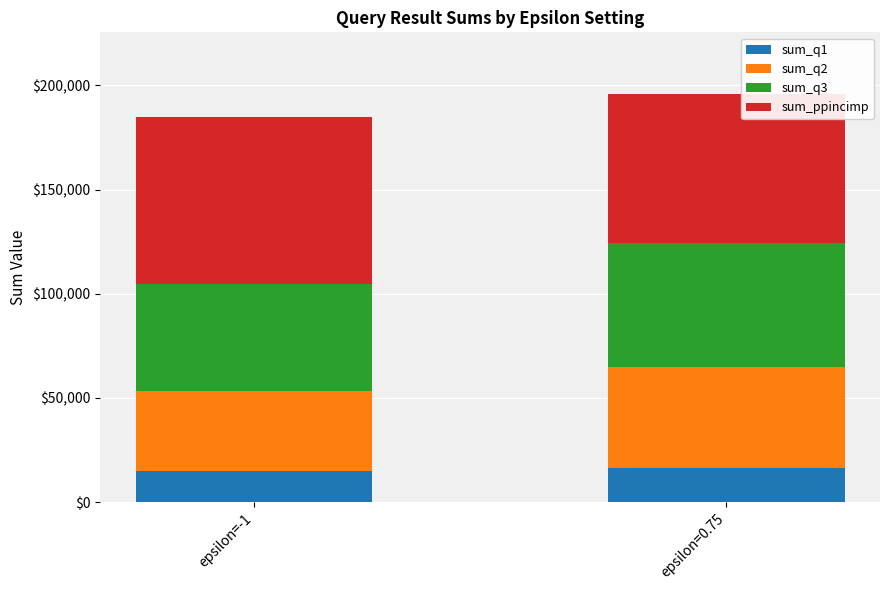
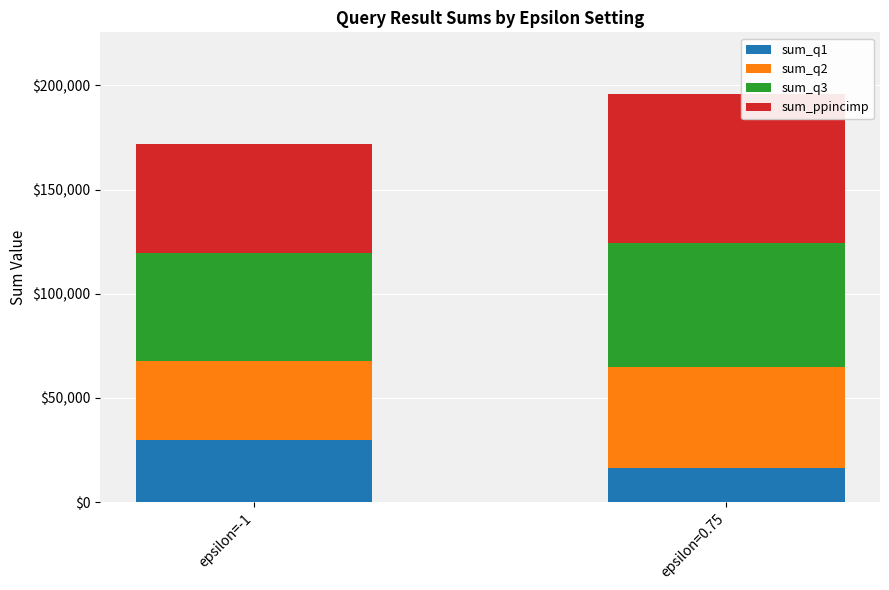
  {
    "sum_q1": {
-     "epsilon=-1": "$15,000",
+     "epsilon=-1": "$30,000",
      "epsilon=0.75": "$16,000"
    },
    "sum_q2": {
      "epsilon=-1": "$38,000",
      "epsilon=0.75": "$48,000"
    },
    "sum_q3": {
      "epsilon=-1": "$52,000",
      "epsilon=0.75": "$60,000"
    },
    "sum_ppincimp": {
-     "epsilon=-1": "$80,000",
+     "epsilon=-1": "$52,000",
      "epsilon=0.75": "$72,000"
    }
  }
